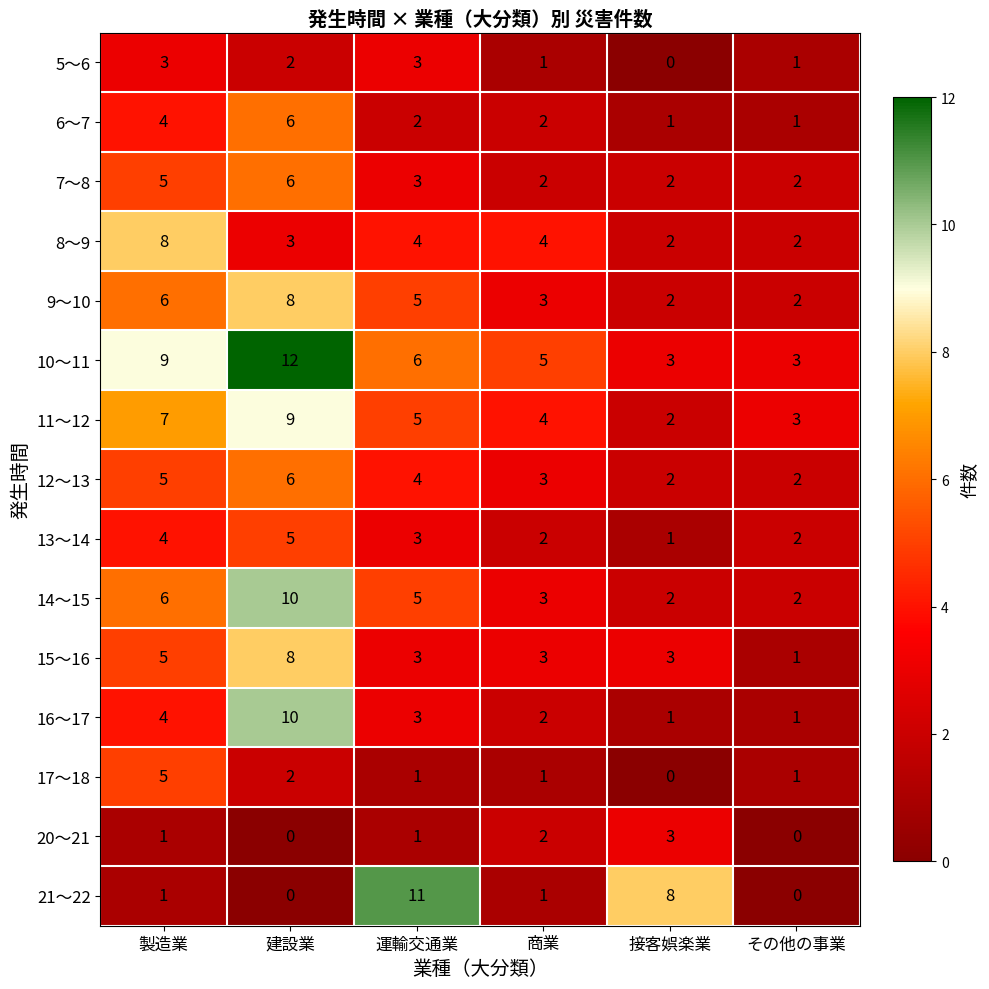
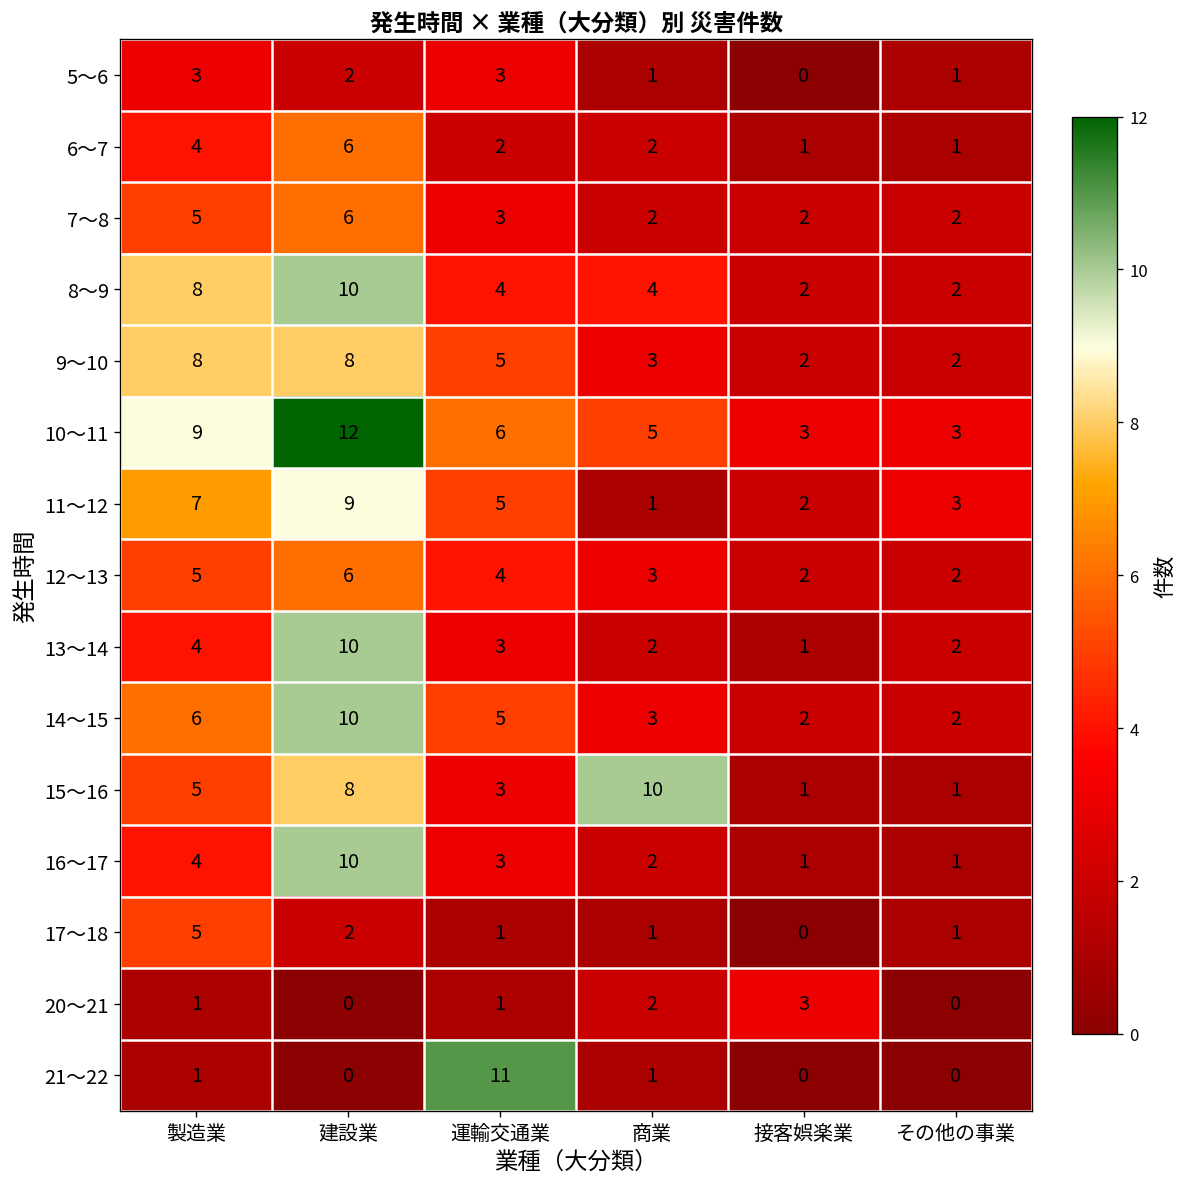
  {
    "5～6": {
      "製造業": 3,
      "建設業": 2,
      "運輸交通業": 3,
      "商業": 1,
      "接客娯楽業": 0,
      "その他の事業": 1
    },
    "6～7": {
      "製造業": 4,
      "建設業": 6,
      "運輸交通業": 2,
      "商業": 2,
      "接客娯楽業": 1,
      "その他の事業": 1
    },
    "7～8": {
      "製造業": 5,
      "建設業": 6,
      "運輸交通業": 3,
      "商業": 2,
      "接客娯楽業": 2,
      "その他の事業": 2
    },
    "8～9": {
      "製造業": 8,
-     "建設業": 3,
+     "建設業": 10,
      "運輸交通業": 4,
      "商業": 4,
      "接客娯楽業": 2,
      "その他の事業": 2
    },
    "9～10": {
-     "製造業": 6,
+     "製造業": 8,
      "建設業": 8,
      "運輸交通業": 5,
      "商業": 3,
      "接客娯楽業": 2,
      "その他の事業": 2
    },
    "10～11": {
      "製造業": 9,
      "建設業": 12,
      "運輸交通業": 6,
      "商業": 5,
      "接客娯楽業": 3,
      "その他の事業": 3
    },
    "11～12": {
      "製造業": 7,
      "建設業": 9,
      "運輸交通業": 5,
-     "商業": 4,
+     "商業": 1,
      "接客娯楽業": 2,
      "その他の事業": 3
    },
    "12～13": {
      "製造業": 5,
      "建設業": 6,
      "運輸交通業": 4,
      "商業": 3,
      "接客娯楽業": 2,
      "その他の事業": 2
    },
    "13～14": {
      "製造業": 4,
-     "建設業": 5,
+     "建設業": 10,
      "運輸交通業": 3,
      "商業": 2,
      "接客娯楽業": 1,
      "その他の事業": 2
    },
    "14～15": {
      "製造業": 6,
      "建設業": 10,
      "運輸交通業": 5,
      "商業": 3,
      "接客娯楽業": 2,
      "その他の事業": 2
    },
    "15～16": {
      "製造業": 5,
      "建設業": 8,
      "運輸交通業": 3,
-     "商業": 3,
-     "接客娯楽業": 3,
+     "商業": 10,
+     "接客娯楽業": 1,
      "その他の事業": 1
    },
    "16～17": {
      "製造業": 4,
      "建設業": 10,
      "運輸交通業": 3,
      "商業": 2,
      "接客娯楽業": 1,
      "その他の事業": 1
    },
    "17～18": {
      "製造業": 5,
      "建設業": 2,
      "運輸交通業": 1,
      "商業": 1,
      "接客娯楽業": 0,
      "その他の事業": 1
    },
    "20～21": {
      "製造業": 1,
      "建設業": 0,
      "運輸交通業": 1,
      "商業": 2,
      "接客娯楽業": 3,
      "その他の事業": 0
    },
    "21～22": {
      "製造業": 1,
      "建設業": 0,
      "運輸交通業": 11,
      "商業": 1,
-     "接客娯楽業": 8,
+     "接客娯楽業": 0,
      "その他の事業": 0
    }
  }
